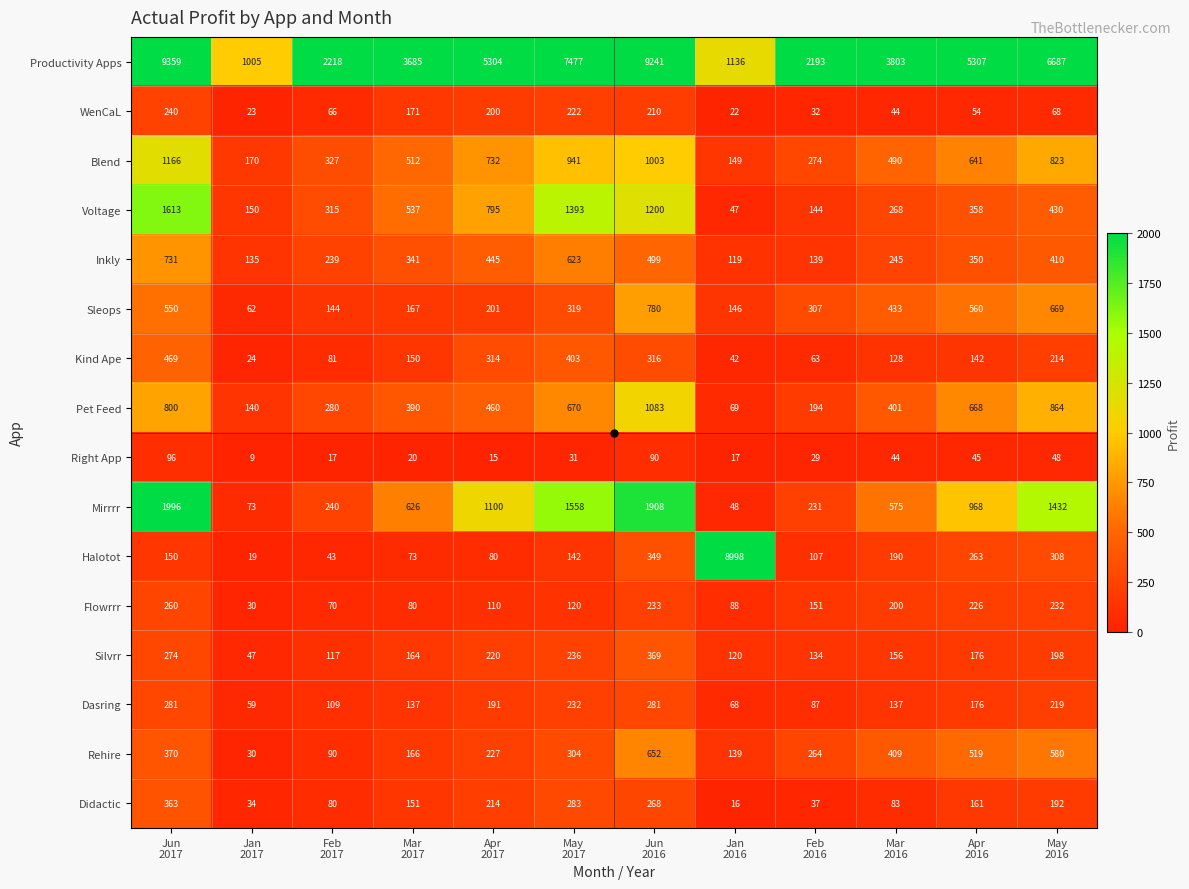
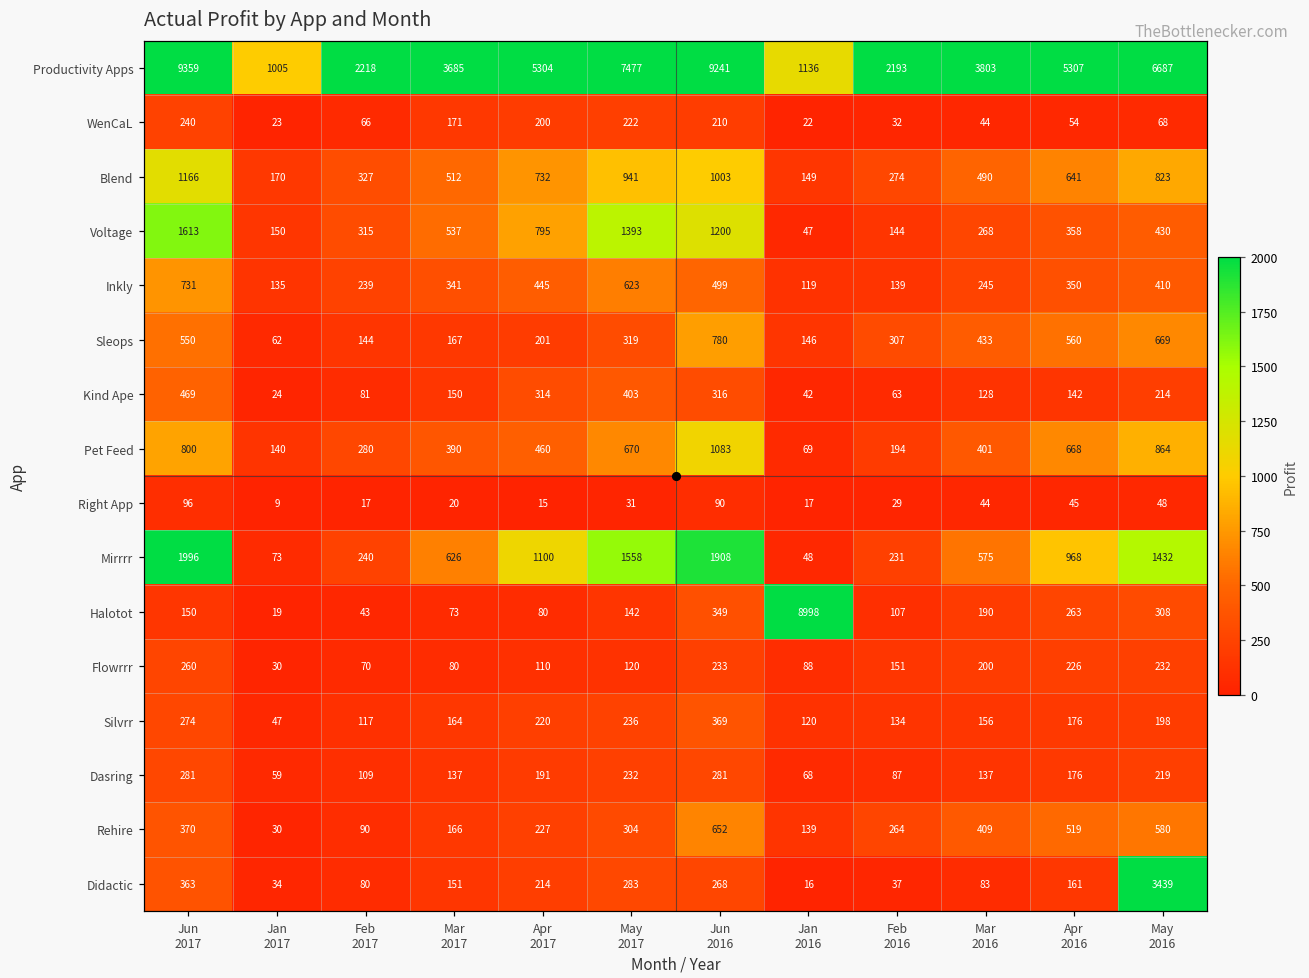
  {
    "Productivity Apps": {
      "Jun 2017": 9359,
      "Jan 2017": 1005,
      "Feb 2017": 2218,
      "Mar 2017": 3685,
      "Apr 2017": 5304,
      "May 2017": 7477,
      "Jun 2016": 9241,
      "Jan 2016": 1136,
      "Feb 2016": 2193,
      "Mar 2016": 3803,
      "Apr 2016": 5307,
      "May 2016": 6687
    },
    "WenCaL": {
      "Jun 2017": 240,
      "Jan 2017": 23,
      "Feb 2017": 66,
      "Mar 2017": 171,
      "Apr 2017": 200,
      "May 2017": 222,
      "Jun 2016": 210,
      "Jan 2016": 22,
      "Feb 2016": 32,
      "Mar 2016": 44,
      "Apr 2016": 54,
      "May 2016": 68
    },
    "Blend": {
      "Jun 2017": 1166,
      "Jan 2017": 170,
      "Feb 2017": 327,
      "Mar 2017": 512,
      "Apr 2017": 732,
      "May 2017": 941,
      "Jun 2016": 1003,
      "Jan 2016": 149,
      "Feb 2016": 274,
      "Mar 2016": 490,
      "Apr 2016": 641,
      "May 2016": 823
    },
    "Voltage": {
      "Jun 2017": 1613,
      "Jan 2017": 150,
      "Feb 2017": 315,
      "Mar 2017": 537,
      "Apr 2017": 795,
      "May 2017": 1393,
      "Jun 2016": 1200,
      "Jan 2016": 47,
      "Feb 2016": 144,
      "Mar 2016": 268,
      "Apr 2016": 358,
      "May 2016": 430
    },
    "Inkly": {
      "Jun 2017": 731,
      "Jan 2017": 135,
      "Feb 2017": 239,
      "Mar 2017": 341,
      "Apr 2017": 445,
      "May 2017": 623,
      "Jun 2016": 499,
      "Jan 2016": 119,
      "Feb 2016": 139,
      "Mar 2016": 245,
      "Apr 2016": 350,
      "May 2016": 410
    },
    "Sleops": {
      "Jun 2017": 550,
      "Jan 2017": 62,
      "Feb 2017": 144,
      "Mar 2017": 167,
      "Apr 2017": 201,
      "May 2017": 319,
      "Jun 2016": 780,
      "Jan 2016": 146,
      "Feb 2016": 307,
      "Mar 2016": 433,
      "Apr 2016": 560,
      "May 2016": 669
    },
    "Kind Ape": {
      "Jun 2017": 469,
      "Jan 2017": 24,
      "Feb 2017": 81,
      "Mar 2017": 150,
      "Apr 2017": 314,
      "May 2017": 403,
      "Jun 2016": 316,
      "Jan 2016": 42,
      "Feb 2016": 63,
      "Mar 2016": 128,
      "Apr 2016": 142,
      "May 2016": 214
    },
    "Pet Feed": {
      "Jun 2017": 800,
      "Jan 2017": 140,
      "Feb 2017": 280,
      "Mar 2017": 390,
      "Apr 2017": 460,
      "May 2017": 670,
      "Jun 2016": 1083,
      "Jan 2016": 69,
      "Feb 2016": 194,
      "Mar 2016": 401,
      "Apr 2016": 668,
      "May 2016": 864
    },
    "Right App": {
      "Jun 2017": 96,
      "Jan 2017": 9,
      "Feb 2017": 17,
      "Mar 2017": 20,
      "Apr 2017": 15,
      "May 2017": 31,
      "Jun 2016": 90,
      "Jan 2016": 17,
      "Feb 2016": 29,
      "Mar 2016": 44,
      "Apr 2016": 45,
      "May 2016": 48
    },
    "Mirrrr": {
      "Jun 2017": 1996,
      "Jan 2017": 73,
      "Feb 2017": 240,
      "Mar 2017": 626,
      "Apr 2017": 1100,
      "May 2017": 1558,
      "Jun 2016": 1908,
      "Jan 2016": 48,
      "Feb 2016": 231,
      "Mar 2016": 575,
      "Apr 2016": 968,
      "May 2016": 1432
    },
    "Halotot": {
      "Jun 2017": 150,
      "Jan 2017": 19,
      "Feb 2017": 43,
      "Mar 2017": 73,
      "Apr 2017": 80,
      "May 2017": 142,
      "Jun 2016": 349,
      "Jan 2016": 8998,
      "Feb 2016": 107,
      "Mar 2016": 190,
      "Apr 2016": 263,
      "May 2016": 308
    },
    "Flowrrr": {
      "Jun 2017": 260,
      "Jan 2017": 30,
      "Feb 2017": 70,
      "Mar 2017": 80,
      "Apr 2017": 110,
      "May 2017": 120,
      "Jun 2016": 233,
      "Jan 2016": 88,
      "Feb 2016": 151,
      "Mar 2016": 200,
      "Apr 2016": 226,
      "May 2016": 232
    },
    "Silvrr": {
      "Jun 2017": 274,
      "Jan 2017": 47,
      "Feb 2017": 117,
      "Mar 2017": 164,
      "Apr 2017": 220,
      "May 2017": 236,
      "Jun 2016": 369,
      "Jan 2016": 120,
      "Feb 2016": 134,
      "Mar 2016": 156,
      "Apr 2016": 176,
      "May 2016": 198
    },
    "Dasring": {
      "Jun 2017": 281,
      "Jan 2017": 59,
      "Feb 2017": 109,
      "Mar 2017": 137,
      "Apr 2017": 191,
      "May 2017": 232,
      "Jun 2016": 281,
      "Jan 2016": 68,
      "Feb 2016": 87,
      "Mar 2016": 137,
      "Apr 2016": 176,
      "May 2016": 219
    },
    "Rehire": {
      "Jun 2017": 370,
      "Jan 2017": 30,
      "Feb 2017": 90,
      "Mar 2017": 166,
      "Apr 2017": 227,
      "May 2017": 304,
      "Jun 2016": 652,
      "Jan 2016": 139,
      "Feb 2016": 264,
      "Mar 2016": 409,
      "Apr 2016": 519,
      "May 2016": 580
    },
    "Didactic": {
      "Jun 2017": 363,
      "Jan 2017": 34,
      "Feb 2017": 80,
      "Mar 2017": 151,
      "Apr 2017": 214,
      "May 2017": 283,
      "Jun 2016": 268,
      "Jan 2016": 16,
      "Feb 2016": 37,
      "Mar 2016": 83,
      "Apr 2016": 161,
-     "May 2016": 192
+     "May 2016": 3439
    }
  }
